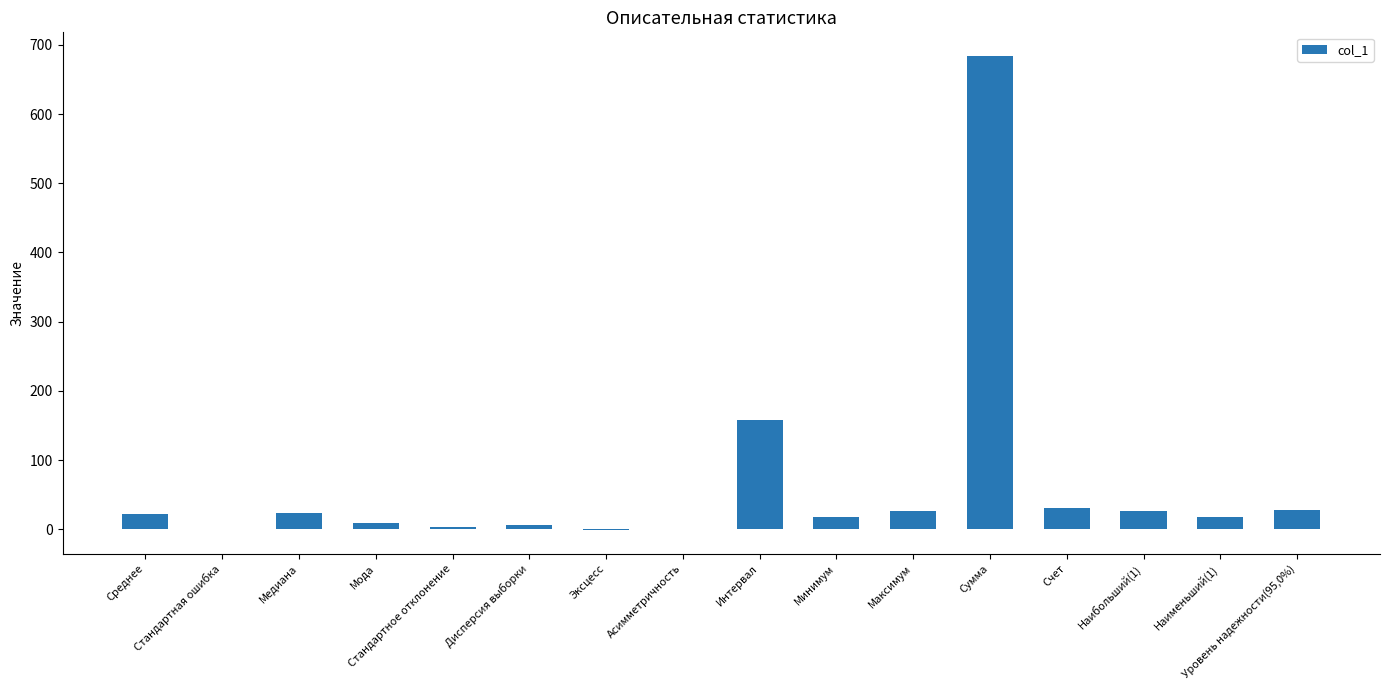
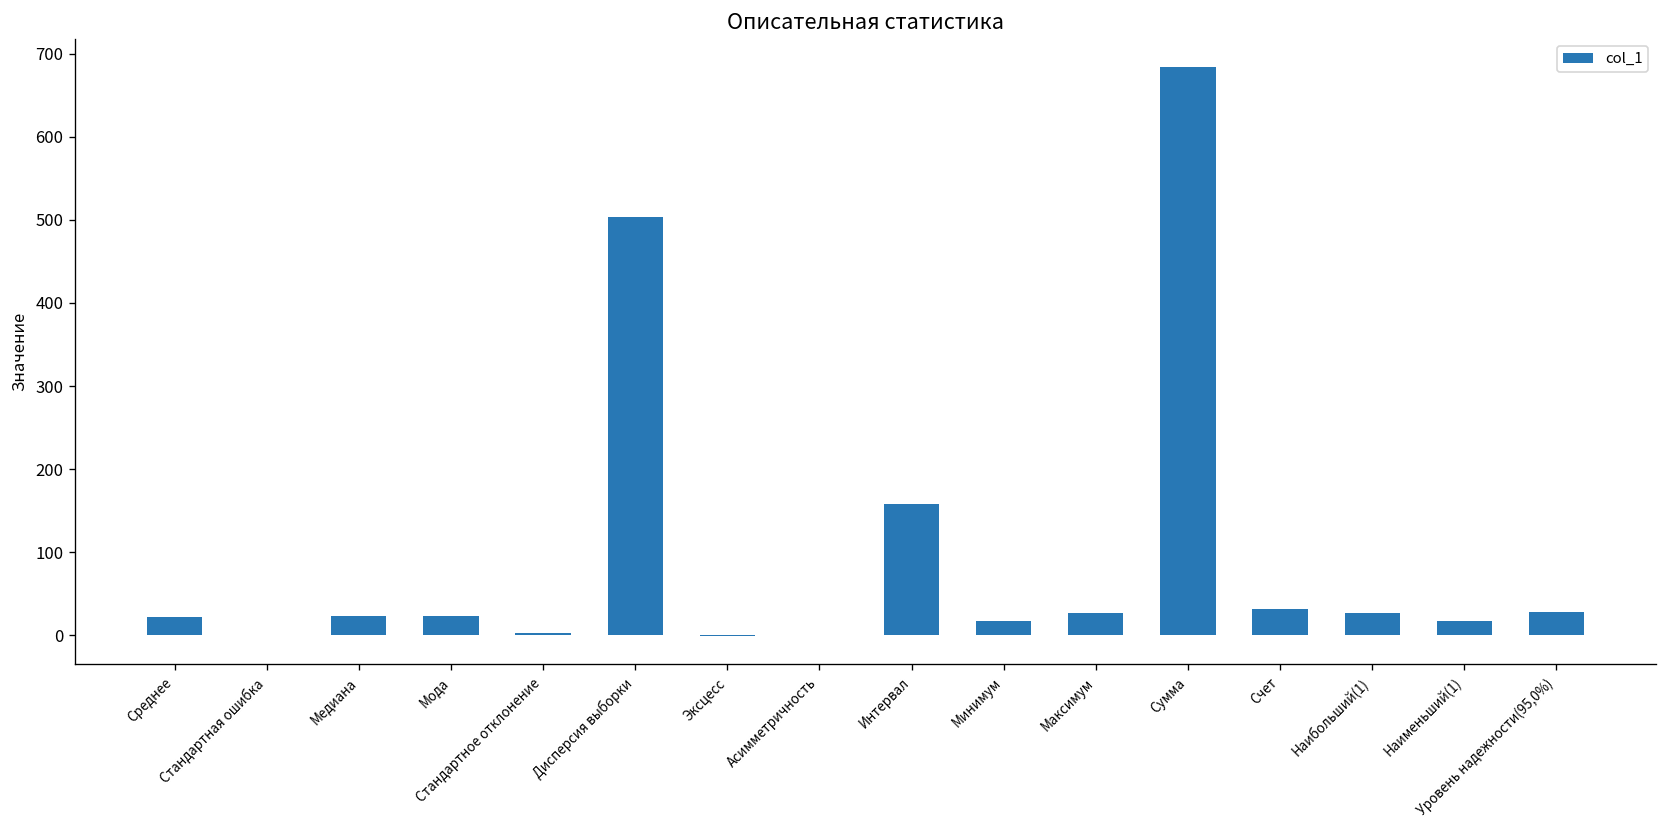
  {
    "Среднее": 20,
    "Медиана": 20,
-   "Мода": 10,
-   "Дисперсия выборки": 10,
+   "Мода": 20,
+   "Дисперсия выборки": 500,
    "Интервал": 160,
    "Минимум": 20,
    "Максимум": 30,
    "Сумма": 680,
    "Счет": 30,
    "Наибольший(1)": 30,
    "Наименьший(1)": 20,
    "Уровень надежности(95,0%)": 30
  }
